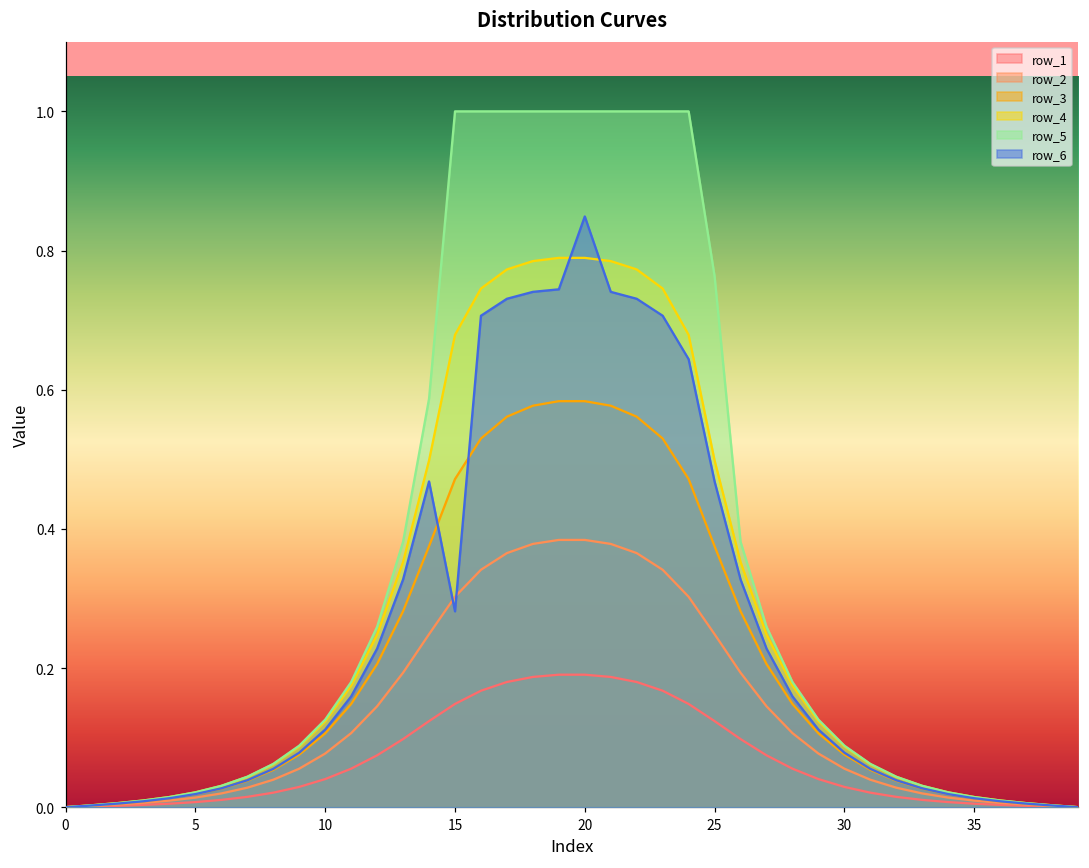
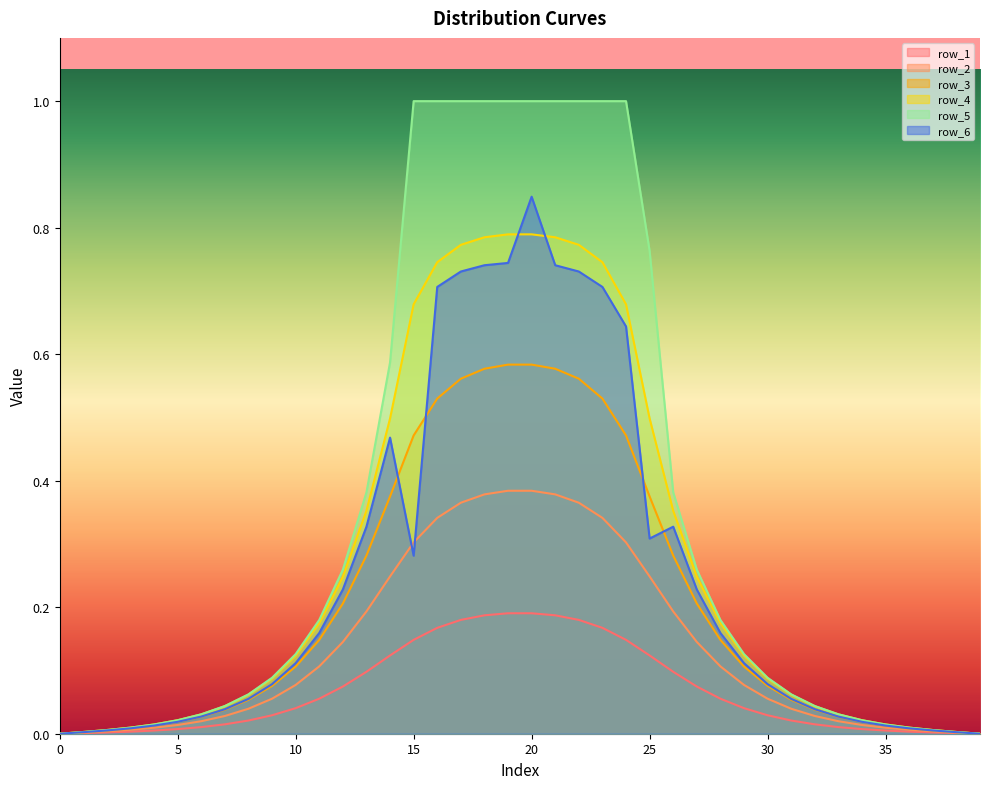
  {
    "row_5": {
      "15": 1.00,
      "20": 1.00,
      "25": 0.76
    },
    "row_6": {
      "10": 0.11,
      "15": 0.28,
      "20": 0.85,
-     "25": 0.47
+     "25": 0.31
    }
  }
